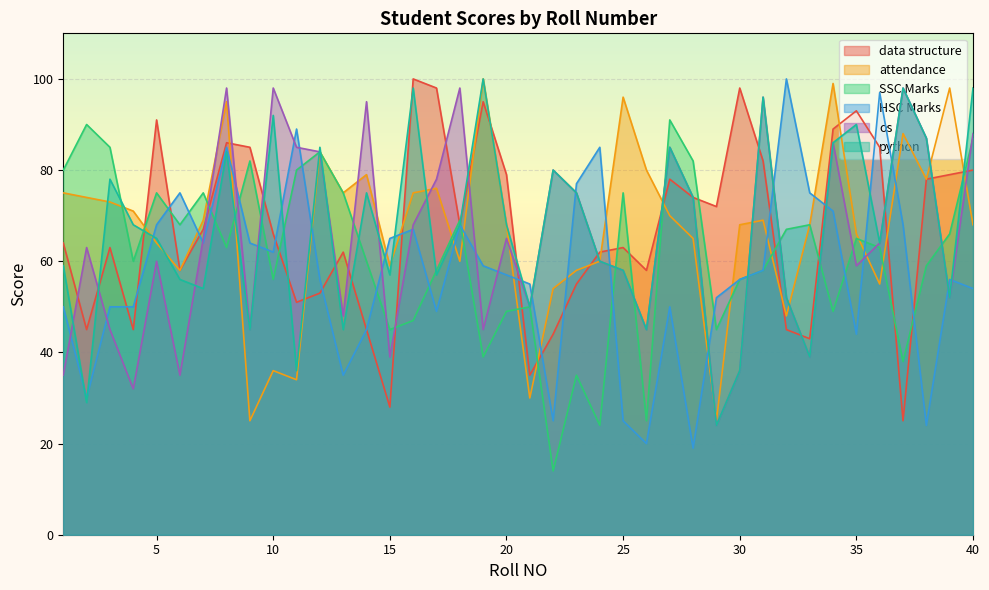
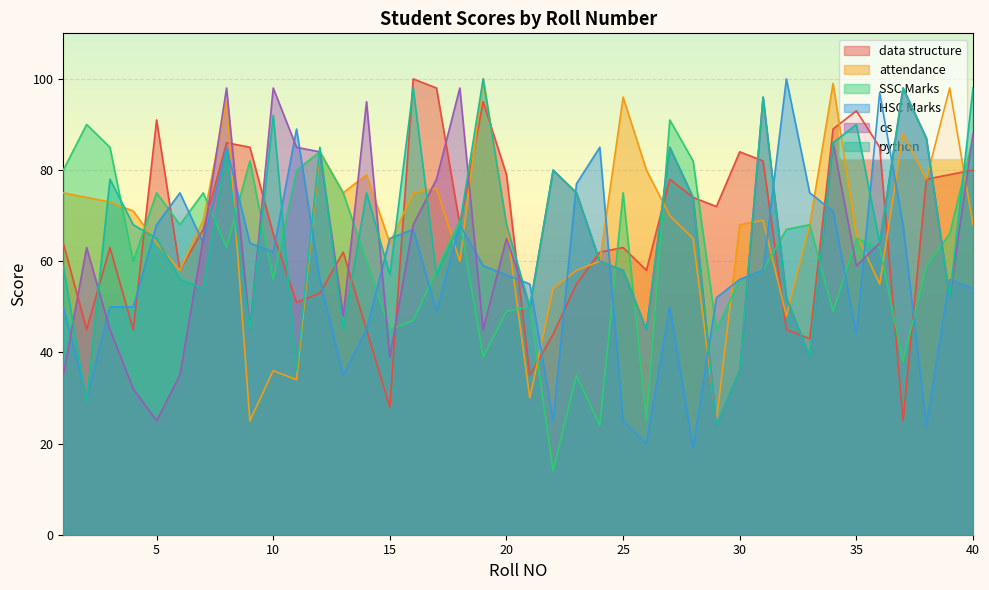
  {
    "data structure": {
      "5": 91,
      "10": 66,
      "15": 28,
      "20": 79,
      "25": 63,
-     "30": 98,
+     "30": 84,
      "40": 80
    },
    "attendance": {
      "5": 64,
      "10": 36,
-     "15": 59,
+     "15": 64,
      "25": 96,
      "30": 68,
      "35": 66,
      "40": 68
    },
    "os": {
-     "5": 60,
+     "5": 25,
      "10": 98,
      "15": 39,
      "20": 65,
      "35": 59,
      "40": 88
    }
  }
